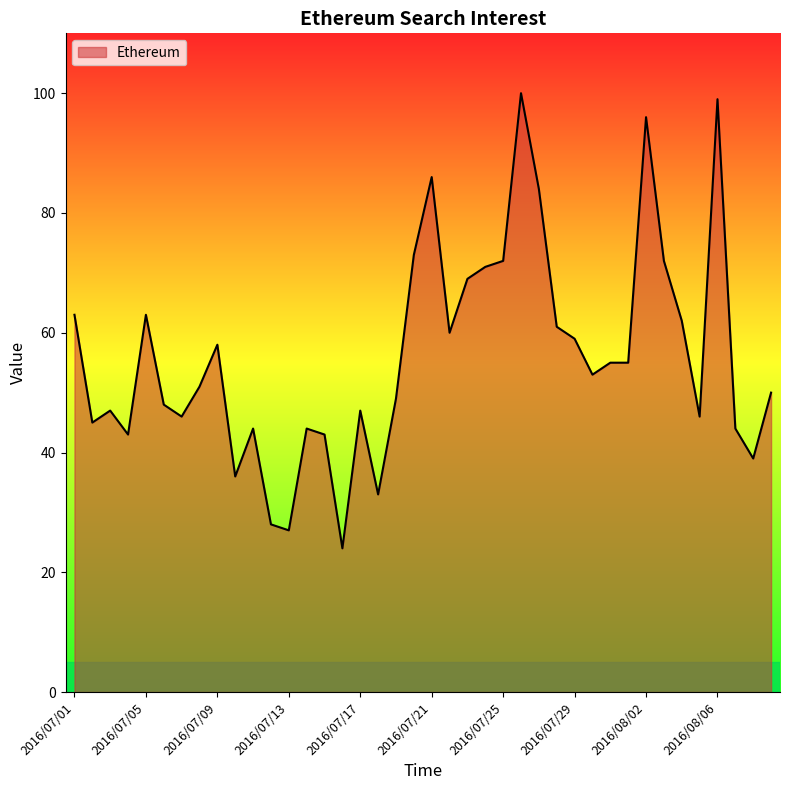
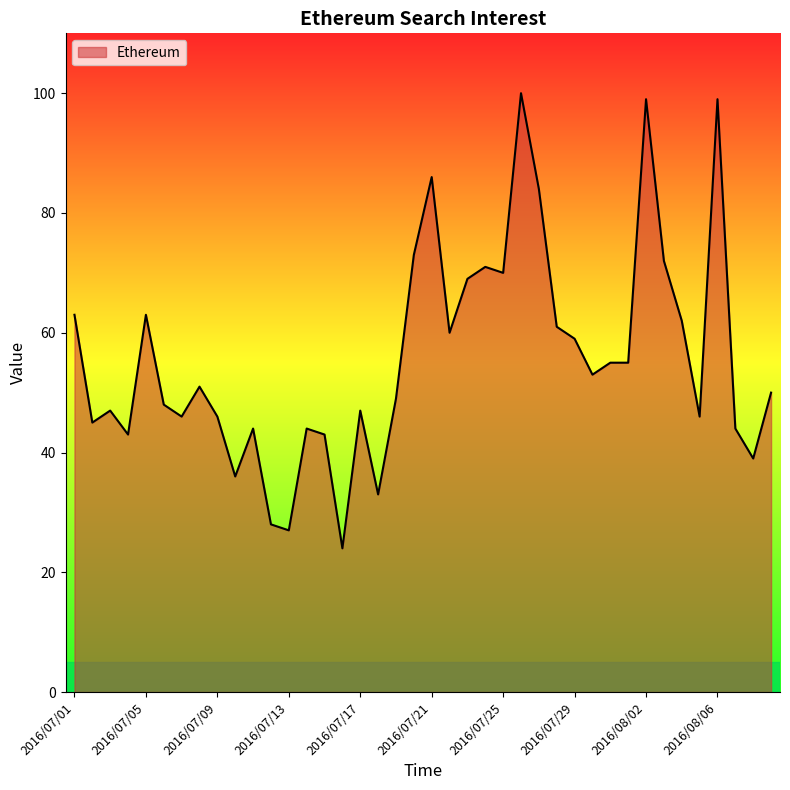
  {
    "2016/07/01": 63,
    "2016/07/05": 63,
-   "2016/07/09": 58,
+   "2016/07/09": 46,
    "2016/07/13": 27,
    "2016/07/17": 47,
    "2016/07/21": 86,
-   "2016/07/25": 72,
+   "2016/07/25": 70,
    "2016/07/29": 59,
-   "2016/08/02": 96,
+   "2016/08/02": 99,
    "2016/08/06": 99
  }
